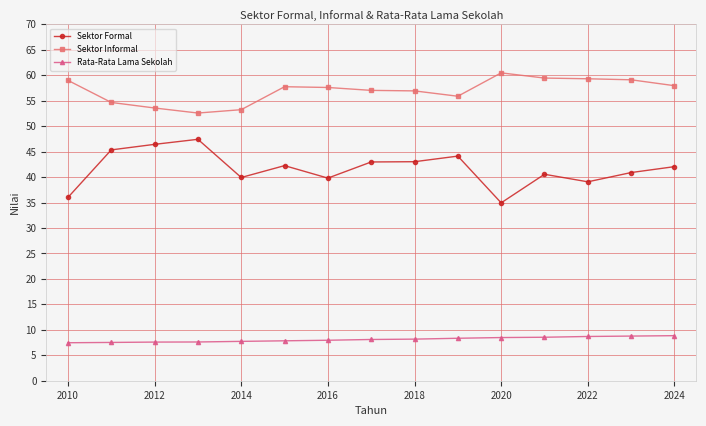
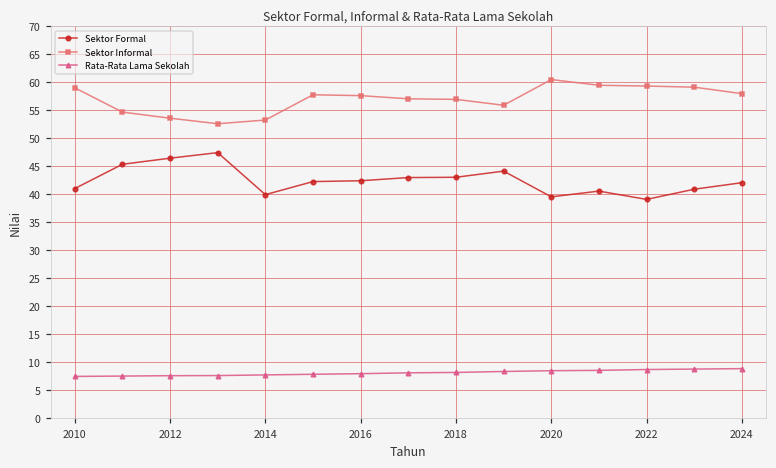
  {
    "Sektor Formal": {
-     "2010": 36,
+     "2010": 41,
      "2012": 46,
      "2014": 40,
-     "2016": 40,
+     "2016": 42,
      "2018": 43,
-     "2020": 35,
+     "2020": 40,
      "2022": 39,
      "2024": 42
    }
  }
